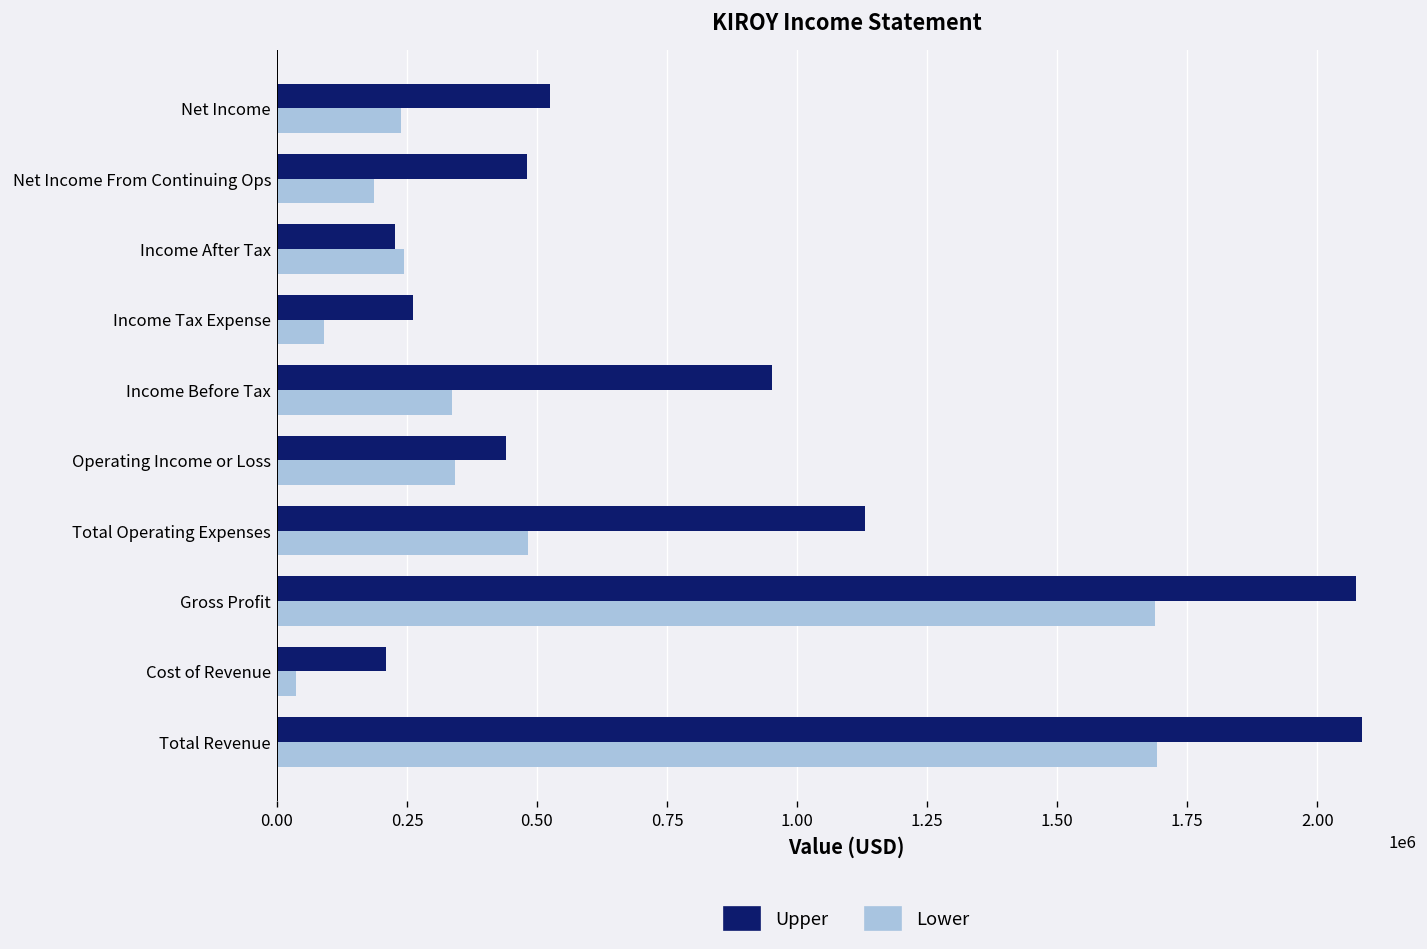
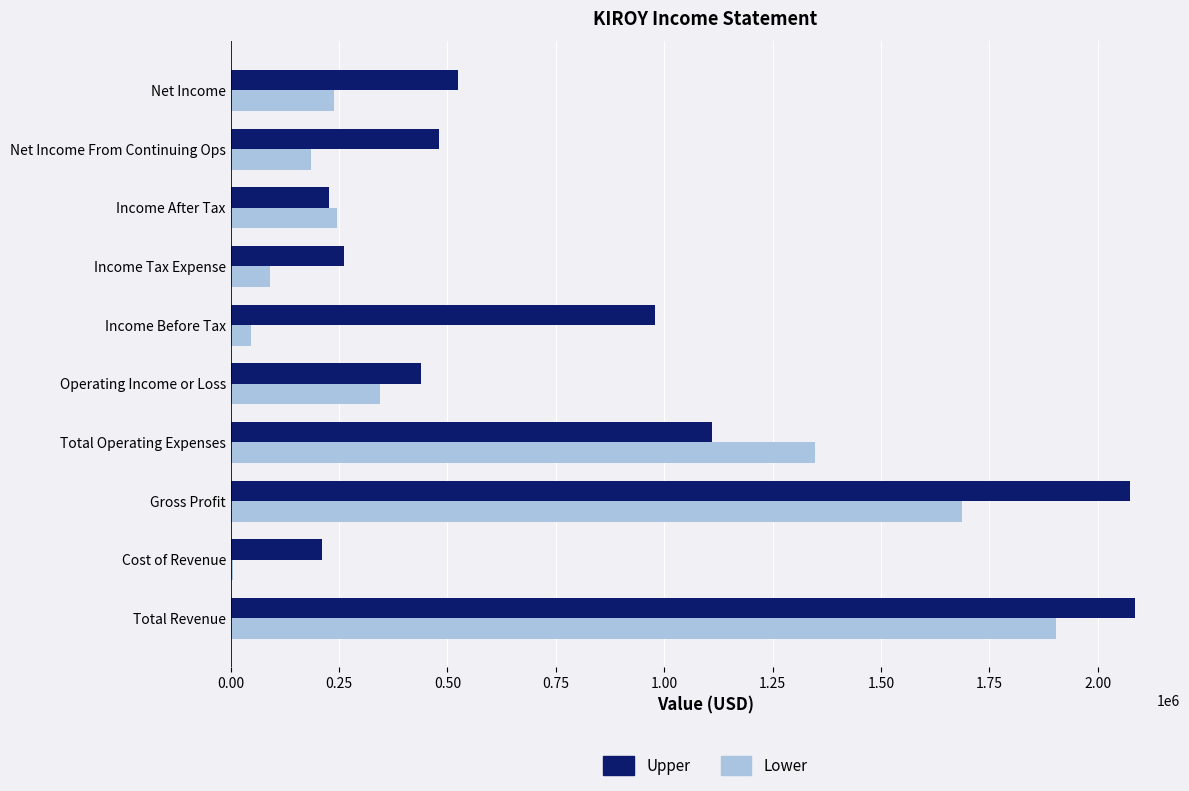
  {
    "Upper": {
      "Net Income": 530000,
      "Net Income From Continuing Ops": 480000,
      "Income After Tax": 230000,
      "Income Tax Expense": 260000,
-     "Income Before Tax": 950000,
+     "Income Before Tax": 980000,
      "Operating Income or Loss": 440000,
-     "Total Operating Expenses": 1130000,
+     "Total Operating Expenses": 1110000,
      "Gross Profit": 2080000,
      "Cost of Revenue": 210000,
      "Total Revenue": 2090000
    },
    "Lower": {
      "Net Income": 240000,
      "Net Income From Continuing Ops": 190000,
      "Income After Tax": 250000,
      "Income Tax Expense": 90000,
-     "Income Before Tax": 340000,
+     "Income Before Tax": 50000,
      "Operating Income or Loss": 340000,
-     "Total Operating Expenses": 480000,
+     "Total Operating Expenses": 1350000,
      "Gross Profit": 1690000,
-     "Cost of Revenue": 40000,
-     "Total Revenue": 1690000
+     "Cost of Revenue": 0,
+     "Total Revenue": 1900000
    }
  }
